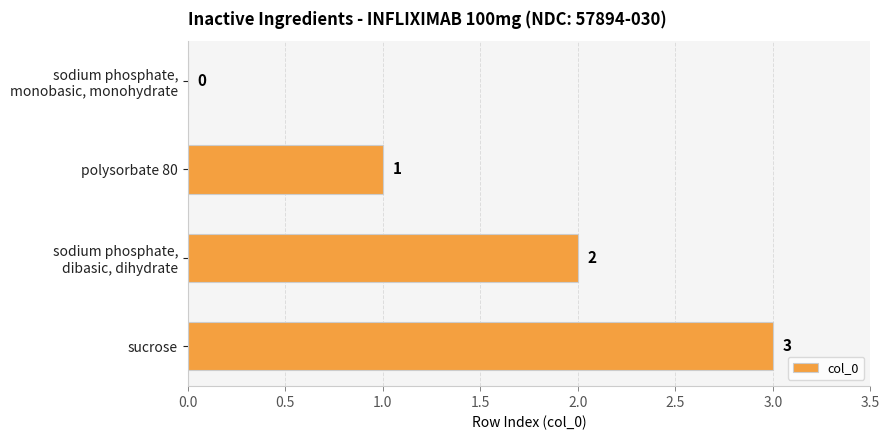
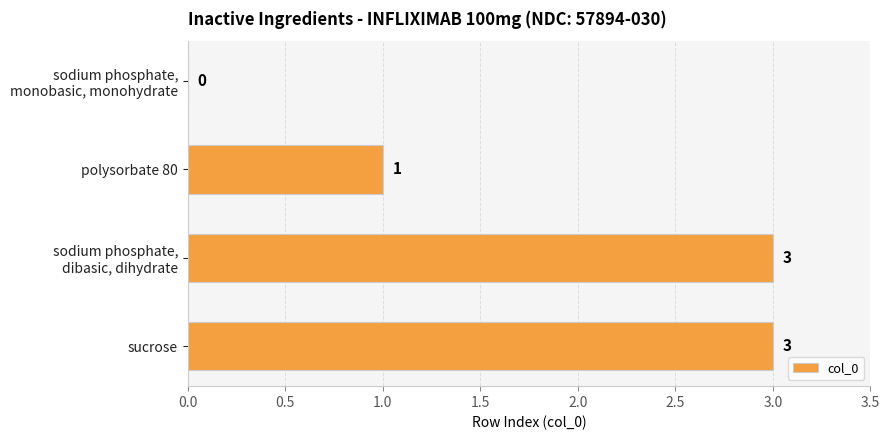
  {
    "sodium phosphate, monobasic, monohydrate": 0,
    "polysorbate 80": 1,
-   "sodium phosphate, dibasic, dihydrate": 2,
+   "sodium phosphate, dibasic, dihydrate": 3,
    "sucrose": 3
  }
